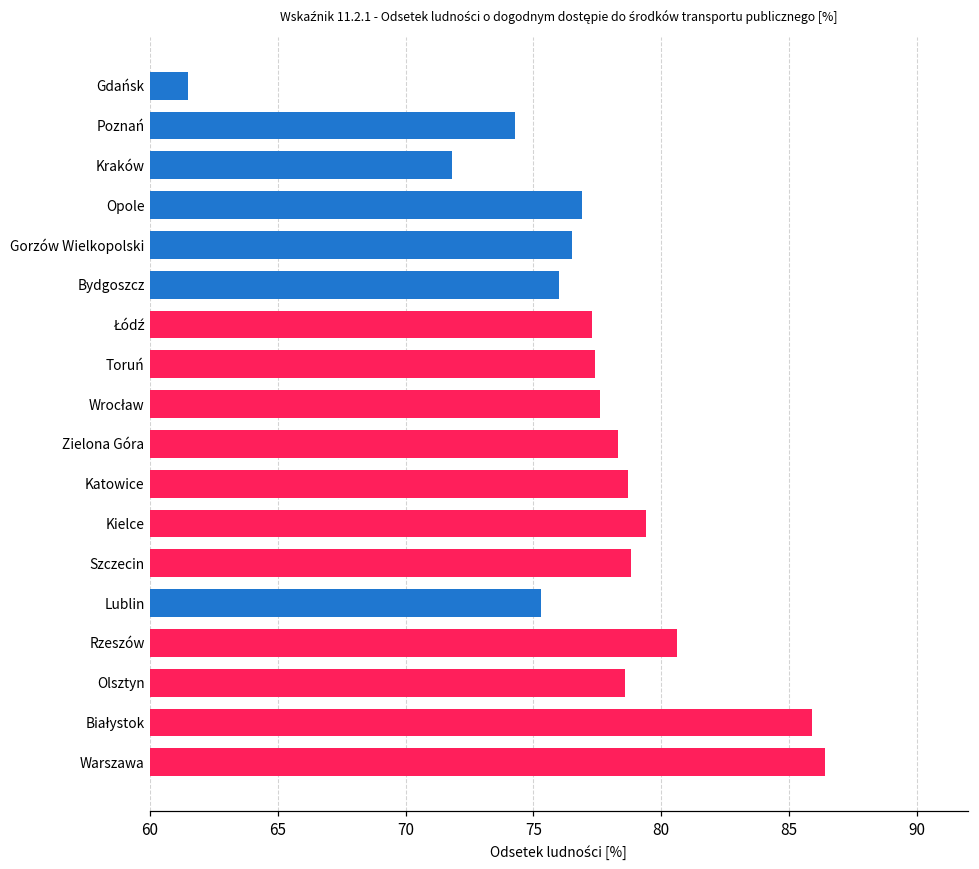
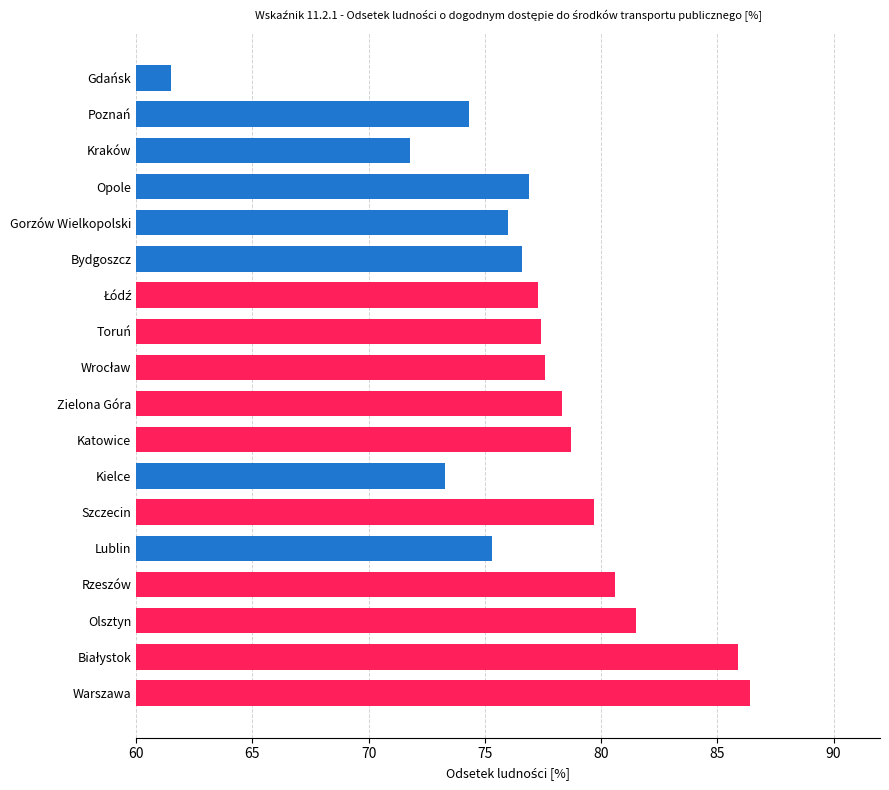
  {
    "Gdańsk": 61.5,
    "Poznań": 74.3,
    "Kraków": 71.8,
    "Opole": 76.9,
-   "Gorzów Wielkopolski": 76.5,
-   "Bydgoszcz": 76.0,
+   "Gorzów Wielkopolski": 76.0,
+   "Bydgoszcz": 76.6,
    "Łódź": 77.3,
    "Toruń": 77.4,
    "Wrocław": 77.6,
    "Zielona Góra": 78.3,
    "Katowice": 78.7,
-   "Kielce": 79.4,
-   "Szczecin": 78.8,
+   "Kielce": 73.3,
+   "Szczecin": 79.7,
    "Lublin": 75.3,
    "Rzeszów": 80.6,
-   "Olsztyn": 78.6,
+   "Olsztyn": 81.5,
    "Białystok": 85.9,
    "Warszawa": 86.4
  }
